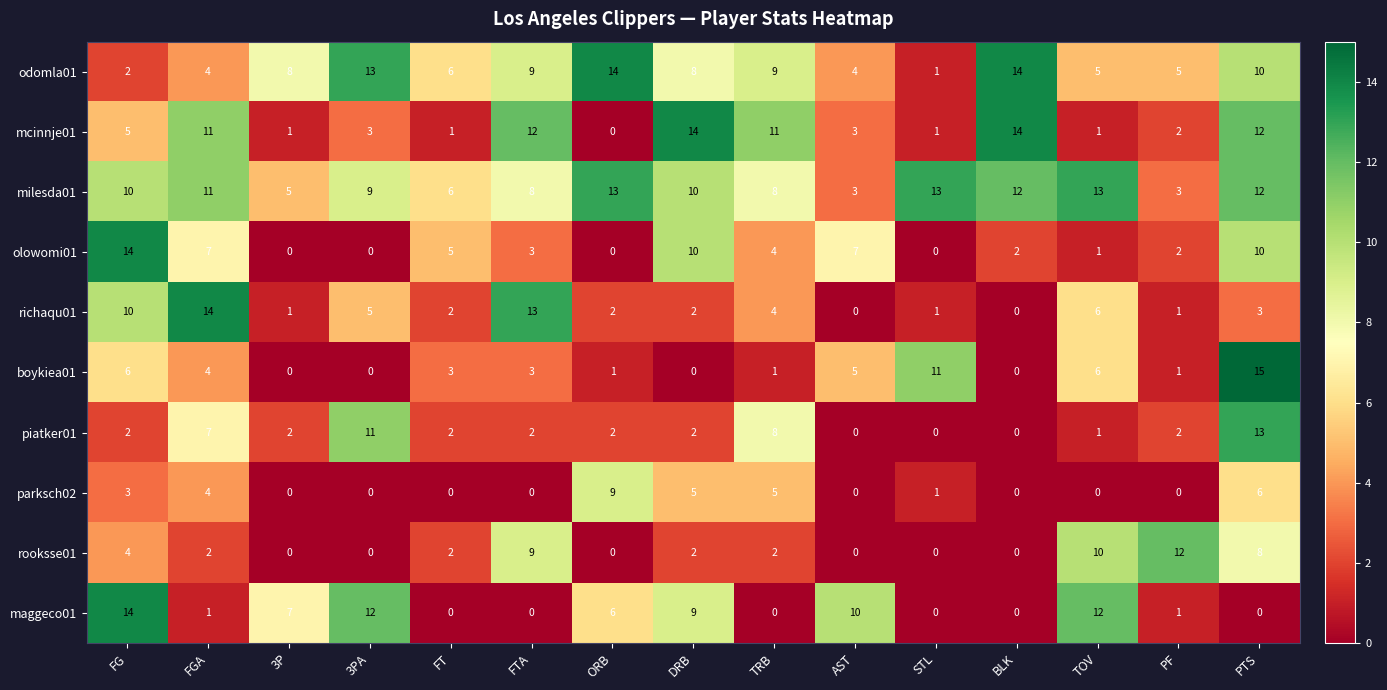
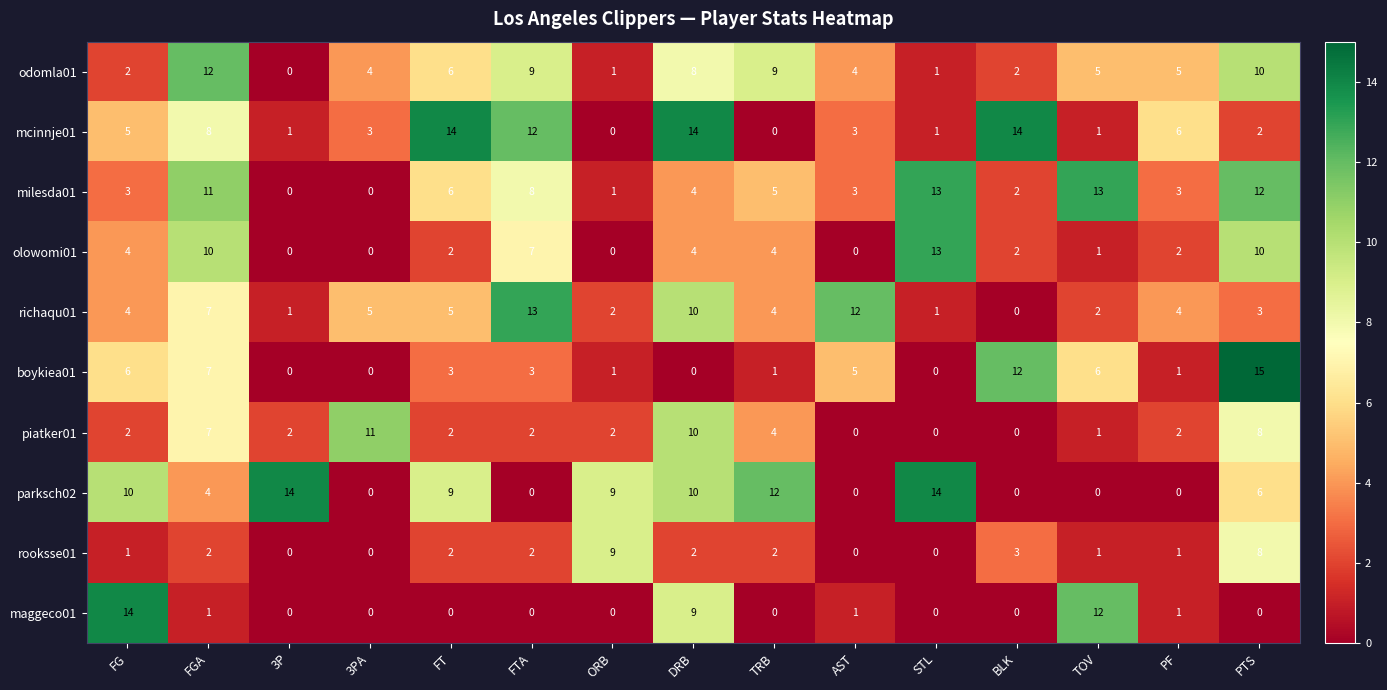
  {
    "odomla01": {
      "FG": 2,
-     "FGA": 4,
-     "3P": 8,
-     "3PA": 13,
+     "FGA": 12,
+     "3P": 0,
+     "3PA": 4,
      "FT": 6,
      "FTA": 9,
-     "ORB": 14,
+     "ORB": 1,
      "DRB": 8,
      "TRB": 9,
      "AST": 4,
      "STL": 1,
-     "BLK": 14,
+     "BLK": 2,
      "TOV": 5,
      "PF": 5,
      "PTS": 10
    },
    "mcinnje01": {
      "FG": 5,
-     "FGA": 11,
+     "FGA": 8,
      "3P": 1,
      "3PA": 3,
-     "FT": 1,
+     "FT": 14,
      "FTA": 12,
      "ORB": 0,
      "DRB": 14,
-     "TRB": 11,
+     "TRB": 0,
      "AST": 3,
      "STL": 1,
      "BLK": 14,
      "TOV": 1,
-     "PF": 2,
-     "PTS": 12
+     "PF": 6,
+     "PTS": 2
    },
    "milesda01": {
-     "FG": 10,
+     "FG": 3,
      "FGA": 11,
-     "3P": 5,
-     "3PA": 9,
+     "3P": 0,
+     "3PA": 0,
      "FT": 6,
      "FTA": 8,
-     "ORB": 13,
-     "DRB": 10,
-     "TRB": 8,
+     "ORB": 1,
+     "DRB": 4,
+     "TRB": 5,
      "AST": 3,
      "STL": 13,
-     "BLK": 12,
+     "BLK": 2,
      "TOV": 13,
      "PF": 3,
      "PTS": 12
    },
    "olowomi01": {
-     "FG": 14,
-     "FGA": 7,
+     "FG": 4,
+     "FGA": 10,
      "3P": 0,
      "3PA": 0,
-     "FT": 5,
-     "FTA": 3,
+     "FT": 2,
+     "FTA": 7,
      "ORB": 0,
-     "DRB": 10,
+     "DRB": 4,
      "TRB": 4,
-     "AST": 7,
-     "STL": 0,
+     "AST": 0,
+     "STL": 13,
      "BLK": 2,
      "TOV": 1,
      "PF": 2,
      "PTS": 10
    },
    "richaqu01": {
-     "FG": 10,
-     "FGA": 14,
+     "FG": 4,
+     "FGA": 7,
      "3P": 1,
      "3PA": 5,
-     "FT": 2,
+     "FT": 5,
      "FTA": 13,
      "ORB": 2,
-     "DRB": 2,
+     "DRB": 10,
      "TRB": 4,
-     "AST": 0,
+     "AST": 12,
      "STL": 1,
      "BLK": 0,
-     "TOV": 6,
-     "PF": 1,
+     "TOV": 2,
+     "PF": 4,
      "PTS": 3
    },
    "boykiea01": {
      "FG": 6,
-     "FGA": 4,
+     "FGA": 7,
      "3P": 0,
      "3PA": 0,
      "FT": 3,
      "FTA": 3,
      "ORB": 1,
      "DRB": 0,
      "TRB": 1,
      "AST": 5,
-     "STL": 11,
-     "BLK": 0,
+     "STL": 0,
+     "BLK": 12,
      "TOV": 6,
      "PF": 1,
      "PTS": 15
    },
    "piatker01": {
      "FG": 2,
      "FGA": 7,
      "3P": 2,
      "3PA": 11,
      "FT": 2,
      "FTA": 2,
      "ORB": 2,
-     "DRB": 2,
-     "TRB": 8,
+     "DRB": 10,
+     "TRB": 4,
      "AST": 0,
      "STL": 0,
      "BLK": 0,
      "TOV": 1,
      "PF": 2,
-     "PTS": 13
+     "PTS": 8
    },
    "parksch02": {
-     "FG": 3,
+     "FG": 10,
      "FGA": 4,
-     "3P": 0,
+     "3P": 14,
      "3PA": 0,
-     "FT": 0,
+     "FT": 9,
      "FTA": 0,
      "ORB": 9,
-     "DRB": 5,
-     "TRB": 5,
+     "DRB": 10,
+     "TRB": 12,
      "AST": 0,
-     "STL": 1,
+     "STL": 14,
      "BLK": 0,
      "TOV": 0,
      "PF": 0,
      "PTS": 6
    },
    "rooksse01": {
-     "FG": 4,
+     "FG": 1,
      "FGA": 2,
      "3P": 0,
      "3PA": 0,
      "FT": 2,
-     "FTA": 9,
-     "ORB": 0,
+     "FTA": 2,
+     "ORB": 9,
      "DRB": 2,
      "TRB": 2,
      "AST": 0,
      "STL": 0,
-     "BLK": 0,
-     "TOV": 10,
-     "PF": 12,
+     "BLK": 3,
+     "TOV": 1,
+     "PF": 1,
      "PTS": 8
    },
    "maggeco01": {
      "FG": 14,
      "FGA": 1,
-     "3P": 7,
-     "3PA": 12,
+     "3P": 0,
+     "3PA": 0,
      "FT": 0,
      "FTA": 0,
-     "ORB": 6,
+     "ORB": 0,
      "DRB": 9,
      "TRB": 0,
-     "AST": 10,
+     "AST": 1,
      "STL": 0,
      "BLK": 0,
      "TOV": 12,
      "PF": 1,
      "PTS": 0
    }
  }
